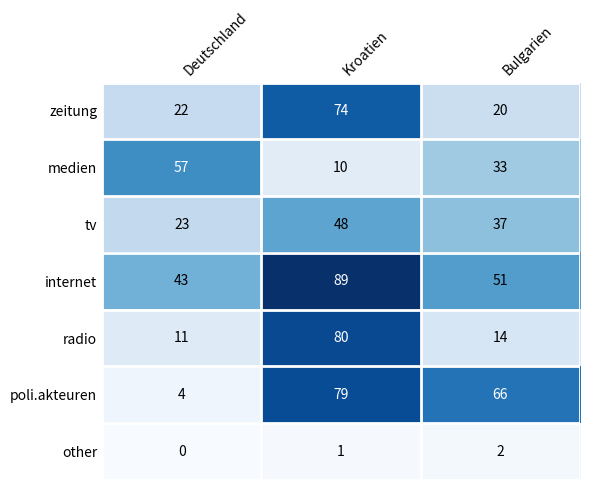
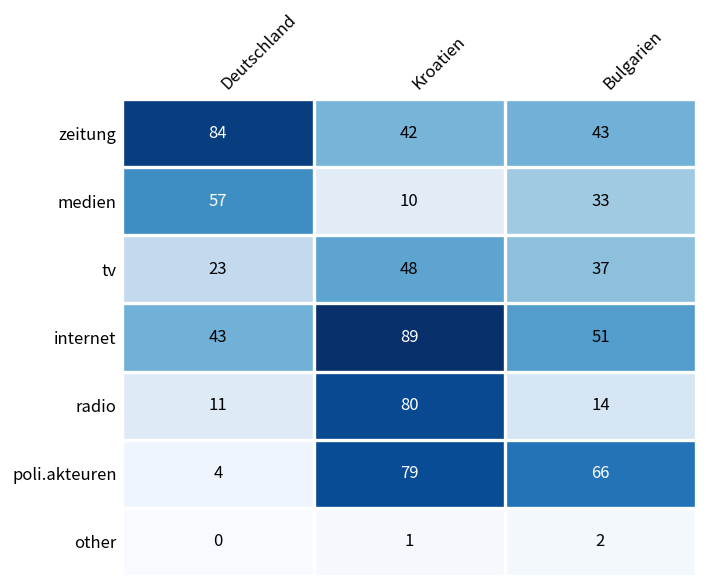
  {
    "zeitung": {
-     "Deutschland": 22,
-     "Kroatien": 74,
-     "Bulgarien": 20
+     "Deutschland": 84,
+     "Kroatien": 42,
+     "Bulgarien": 43
    },
    "medien": {
      "Deutschland": 57,
      "Kroatien": 10,
      "Bulgarien": 33
    },
    "tv": {
      "Deutschland": 23,
      "Kroatien": 48,
      "Bulgarien": 37
    },
    "internet": {
      "Deutschland": 43,
      "Kroatien": 89,
      "Bulgarien": 51
    },
    "radio": {
      "Deutschland": 11,
      "Kroatien": 80,
      "Bulgarien": 14
    },
    "poli.akteuren": {
      "Deutschland": 4,
      "Kroatien": 79,
      "Bulgarien": 66
    },
    "other": {
      "Deutschland": 0,
      "Kroatien": 1,
      "Bulgarien": 2
    }
  }
